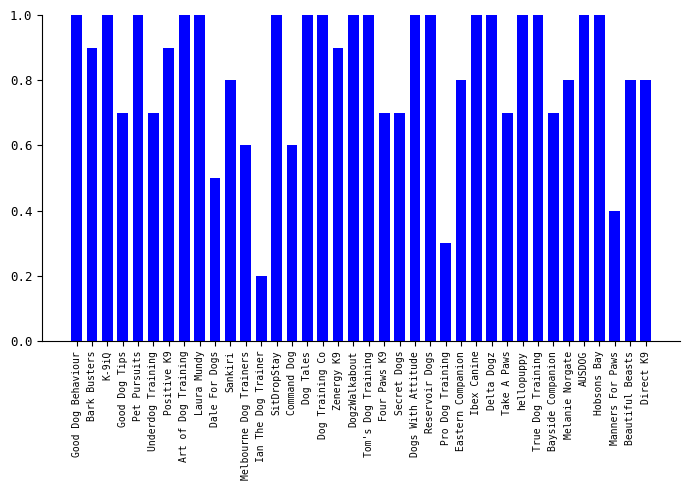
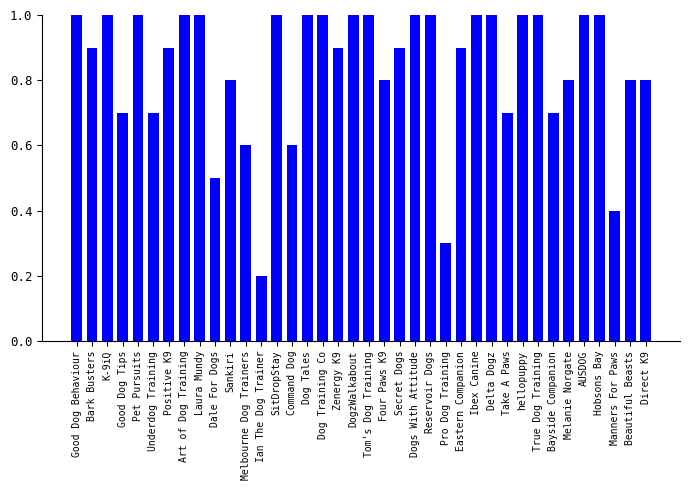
  {
    "Good Dog Behaviour": 1.00,
    "Bark Busters": 0.90,
    "K-9iQ": 1.00,
    "Good Dog Tips": 0.70,
    "Pet Pursuits": 1.00,
    "Underdog Training": 0.70,
    "Positive K9": 0.90,
    "Art of Dog Training": 1.00,
    "Laura Mundy": 1.00,
    "Dale For Dogs": 0.50,
    "Sankiri": 0.80,
    "Melbourne Dog Trainers": 0.60,
    "Ian The Dog Trainer": 0.20,
    "SitDropStay": 1.00,
    "Command Dog": 0.60,
    "Dog Tales": 1.00,
    "Dog Training Co": 1.00,
    "Zenergy K9": 0.90,
    "DogzWalkabout": 1.00,
    "Tom's Dog Training": 1.00,
-   "Four Paws K9": 0.70,
-   "Secret Dogs": 0.70,
+   "Four Paws K9": 0.80,
+   "Secret Dogs": 0.90,
    "Dogs With Attitude": 1.00,
    "Reservoir Dogs": 1.00,
    "Pro Dog Training": 0.30,
-   "Eastern Companion": 0.80,
+   "Eastern Companion": 0.90,
    "Ibex Canine": 1.00,
    "Delta Dogz": 1.00,
    "Take A Paws": 0.70,
    "hellopuppy": 1.00,
    "True Dog Training": 1.00,
    "Bayside Companion": 0.70,
    "Melanie Norgate": 0.80,
    "AUSDOG": 1.00,
    "Hobsons Bay": 1.00,
    "Manners For Paws": 0.40,
    "Beautiful Beasts": 0.80,
    "Direct K9": 0.80
  }
